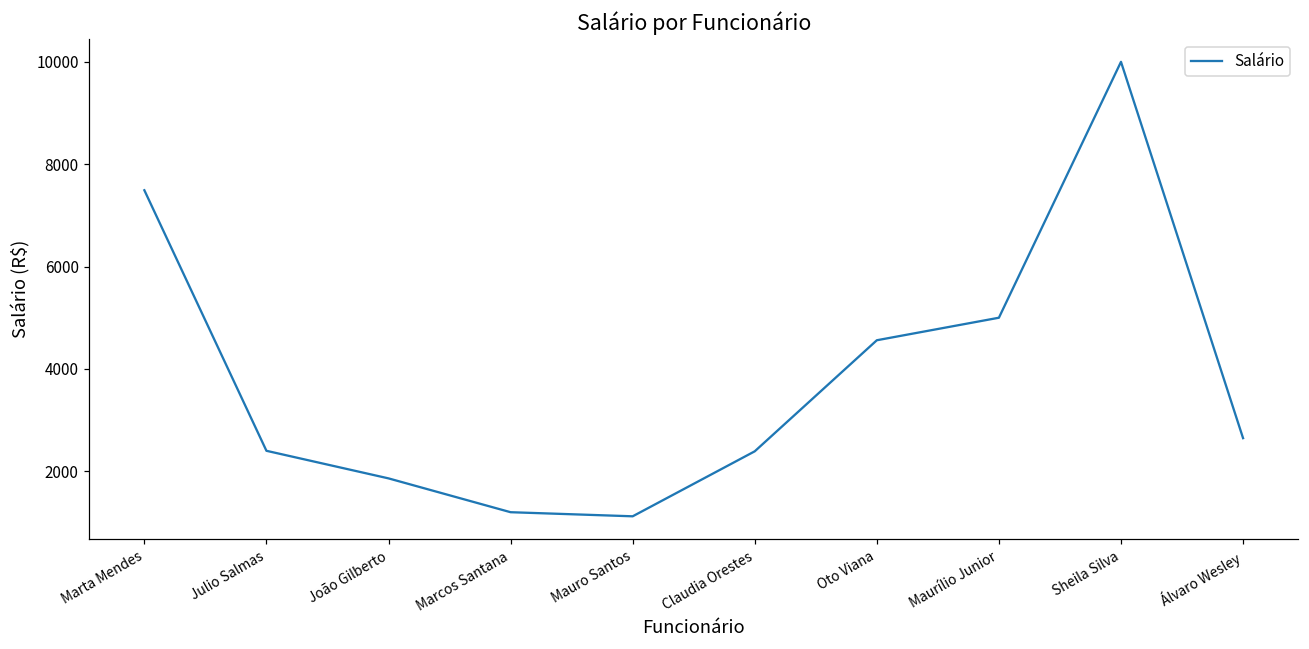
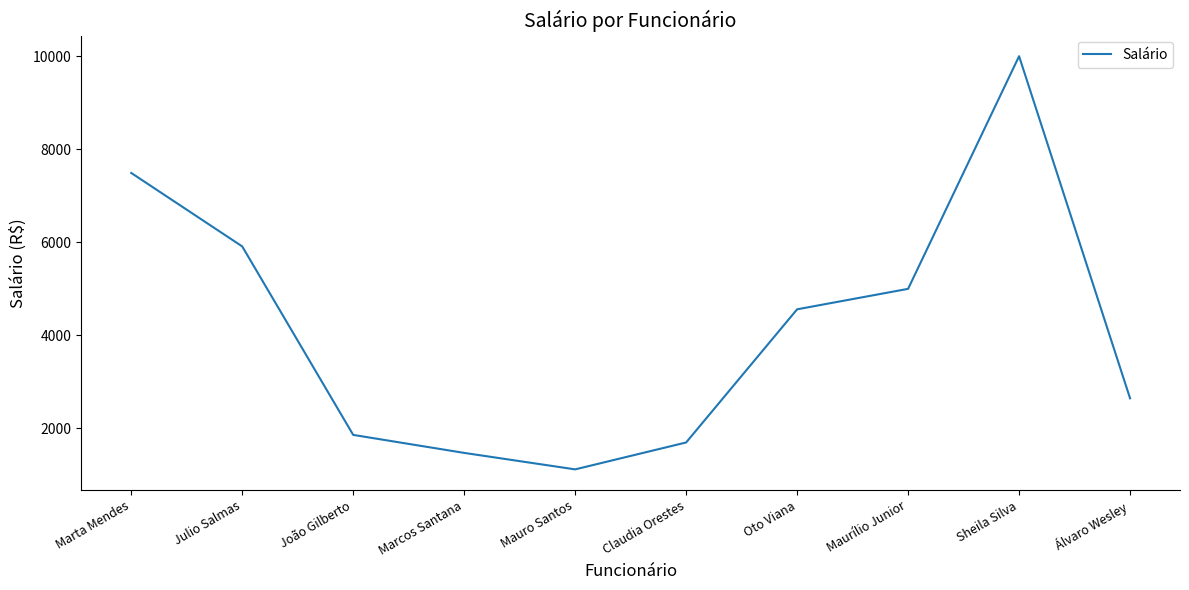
  {
    "Marta Mendes": 7500,
-   "Julio Salmas": 2400,
+   "Julio Salmas": 5900,
    "João Gilberto": 1900,
-   "Marcos Santana": 1200,
+   "Marcos Santana": 1500,
    "Mauro Santos": 1100,
-   "Claudia Orestes": 2400,
+   "Claudia Orestes": 1700,
    "Oto Viana": 4600,
    "Maurílio Junior": 5000,
    "Sheila Silva": 10000,
    "Álvaro Wesley": 2600
  }
